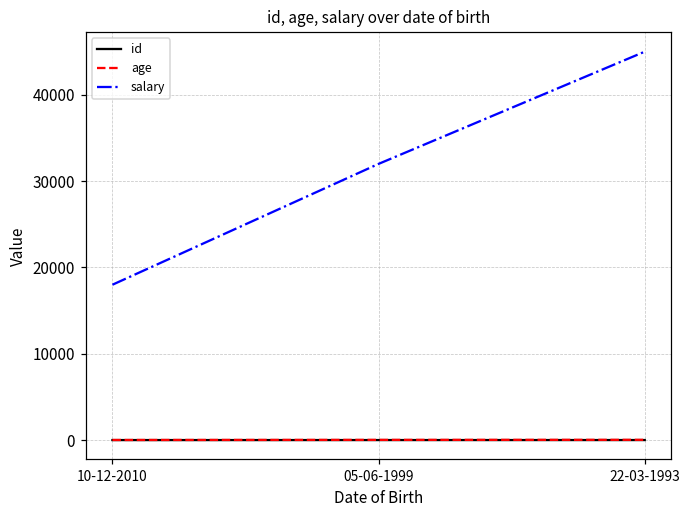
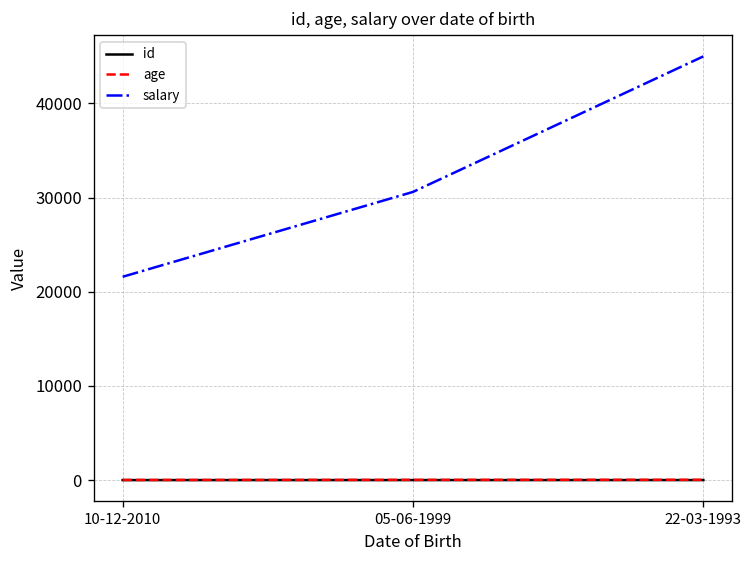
  {
    "age": {
      "10-12-2010": 0,
      "05-06-1999": 0,
      "22-03-1993": 0
    },
    "salary": {
-     "10-12-2010": 18000,
-     "05-06-1999": 32000,
+     "10-12-2010": 22000,
+     "05-06-1999": 31000,
      "22-03-1993": 45000
    }
  }
